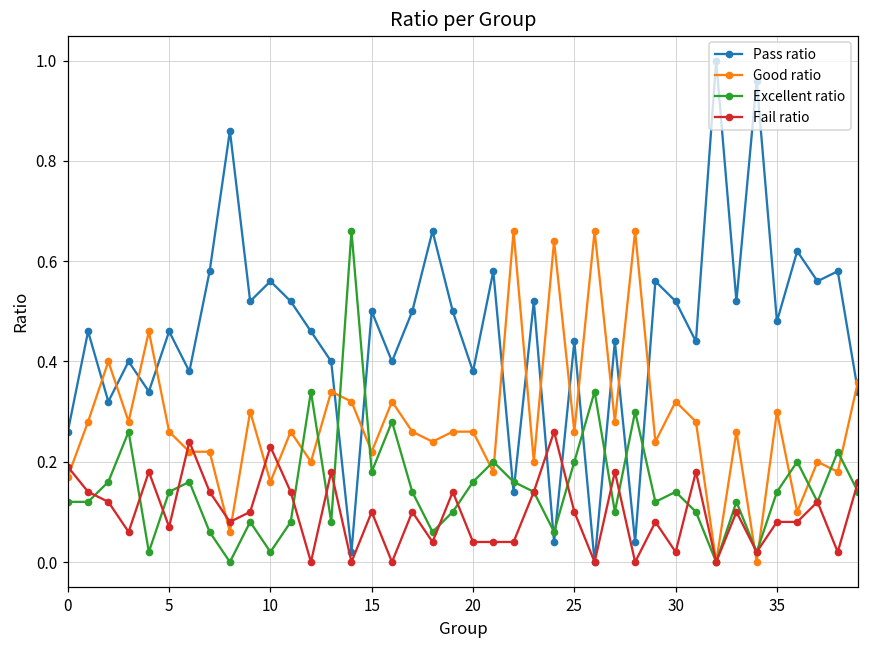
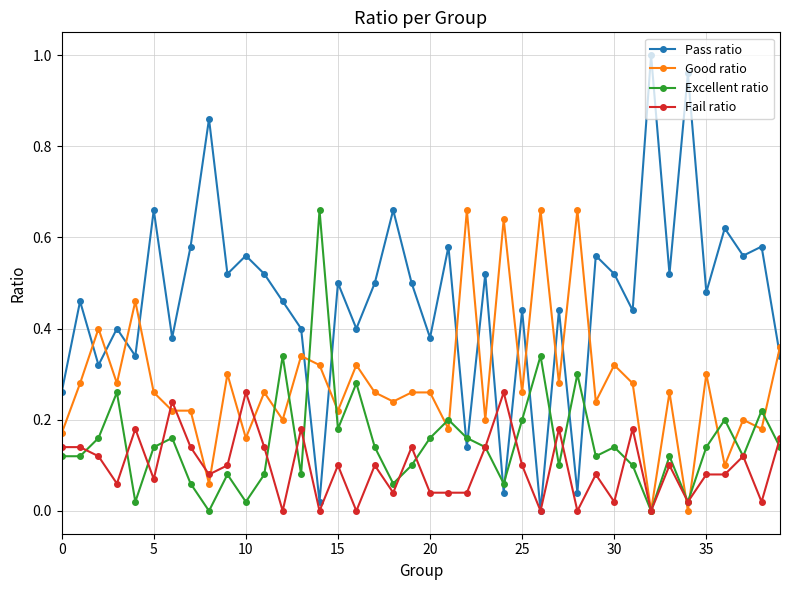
  {
    "Pass ratio": {
      "0": 0.26,
-     "5": 0.46,
+     "5": 0.66,
      "10": 0.56,
      "15": 0.50,
      "20": 0.38,
      "25": 0.44,
      "30": 0.52,
      "35": 0.48
    },
    "Good ratio": {
      "0": 0.17,
      "5": 0.26,
      "10": 0.16,
      "15": 0.22,
      "20": 0.26,
      "25": 0.26,
      "30": 0.32,
      "35": 0.30
    },
    "Excellent ratio": {
      "0": 0.12,
      "5": 0.14,
      "10": 0.02,
      "15": 0.18,
      "20": 0.16,
      "25": 0.20,
      "30": 0.14,
      "35": 0.14
    },
    "Fail ratio": {
-     "0": 0.19,
+     "0": 0.14,
      "5": 0.07,
-     "10": 0.23,
+     "10": 0.26,
      "15": 0.10,
      "20": 0.04,
      "25": 0.10,
      "30": 0.02,
      "35": 0.08
    }
  }
